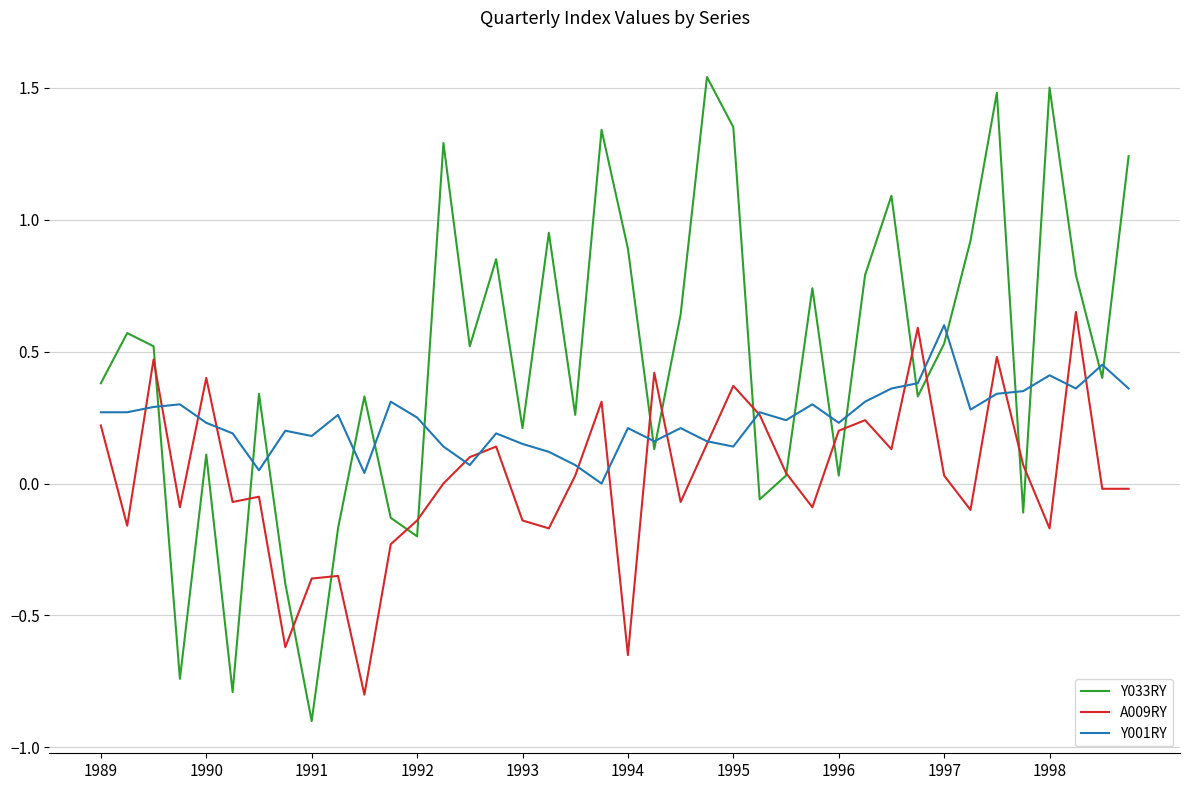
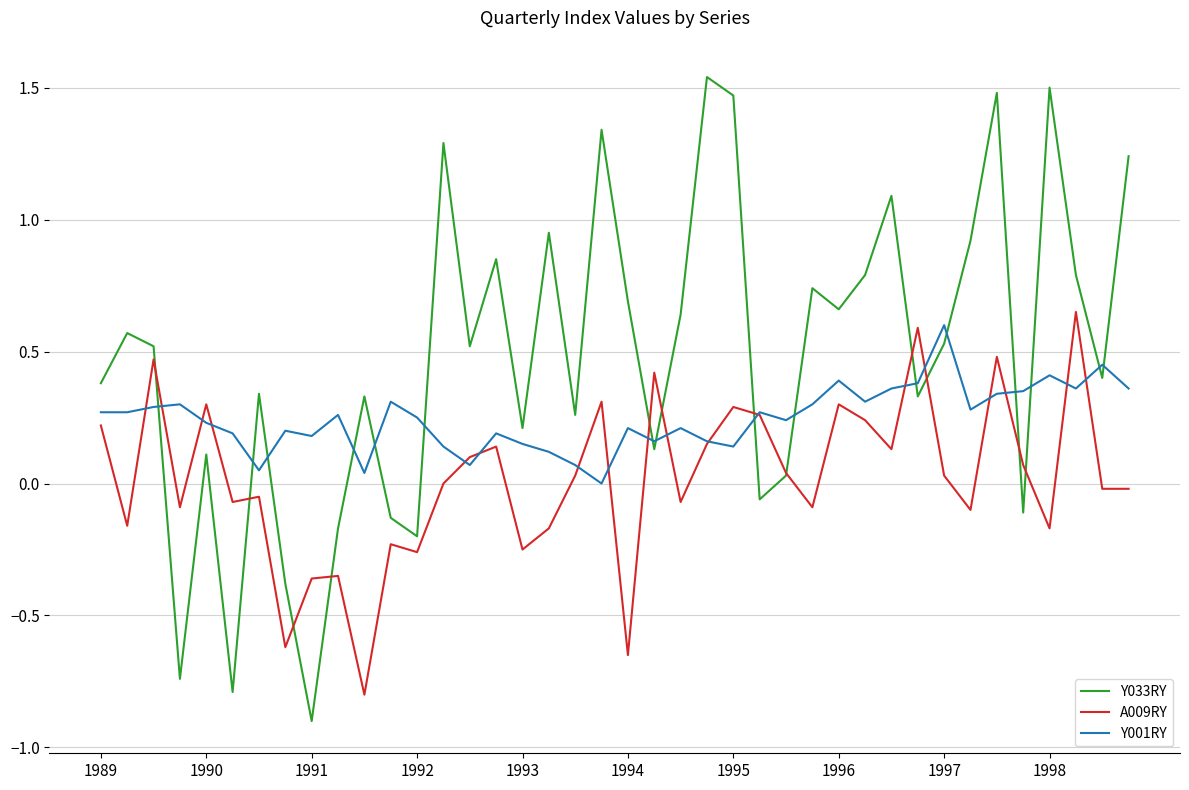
  {
    "Y033RY": {
      "1989": 0.38,
      "1990": 0.11,
      "1991": -0.90,
      "1992": -0.20,
      "1993": 0.21,
-     "1994": 0.89,
-     "1995": 1.35,
-     "1996": 0.03,
+     "1994": 0.69,
+     "1995": 1.47,
+     "1996": 0.66,
      "1997": 0.53,
      "1998": 1.50
    },
    "A009RY": {
      "1989": 0.22,
-     "1990": 0.4,
+     "1990": 0.3,
      "1991": -0.36,
-     "1992": -0.14,
-     "1993": -0.14,
+     "1992": -0.26,
+     "1993": -0.25,
      "1994": -0.65,
-     "1995": 0.37,
-     "1996": 0.2,
+     "1995": 0.29,
+     "1996": 0.3,
      "1997": 0.03,
      "1998": -0.17
    },
    "Y001RY": {
      "1989": 0.27,
      "1990": 0.23,
      "1991": 0.18,
      "1992": 0.25,
      "1993": 0.15,
      "1994": 0.21,
      "1995": 0.14,
-     "1996": 0.23,
+     "1996": 0.39,
      "1997": 0.60,
      "1998": 0.41
    }
  }
